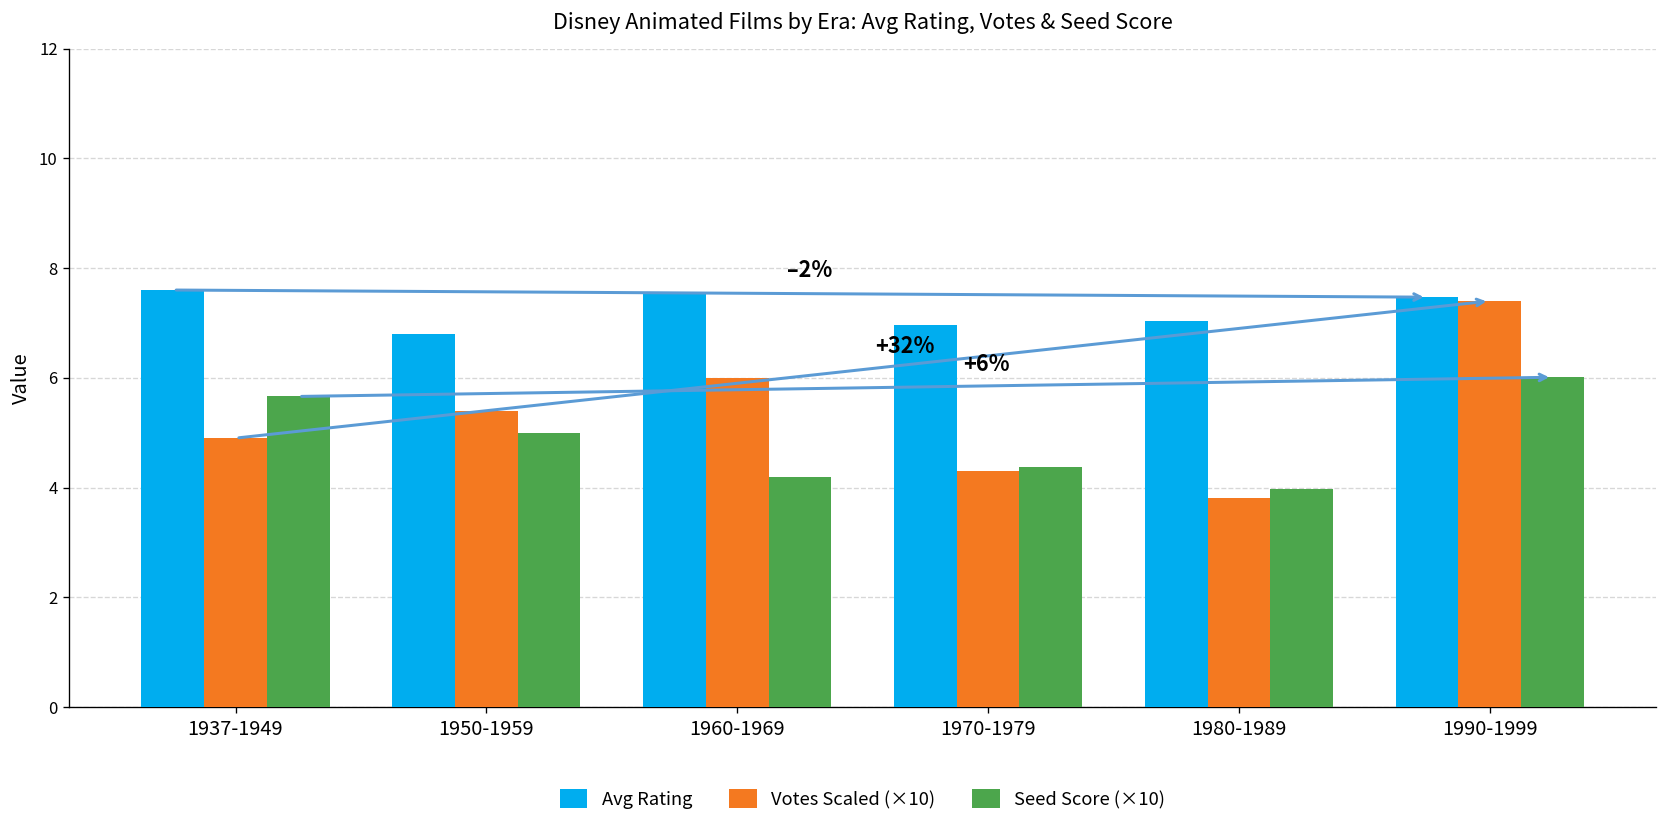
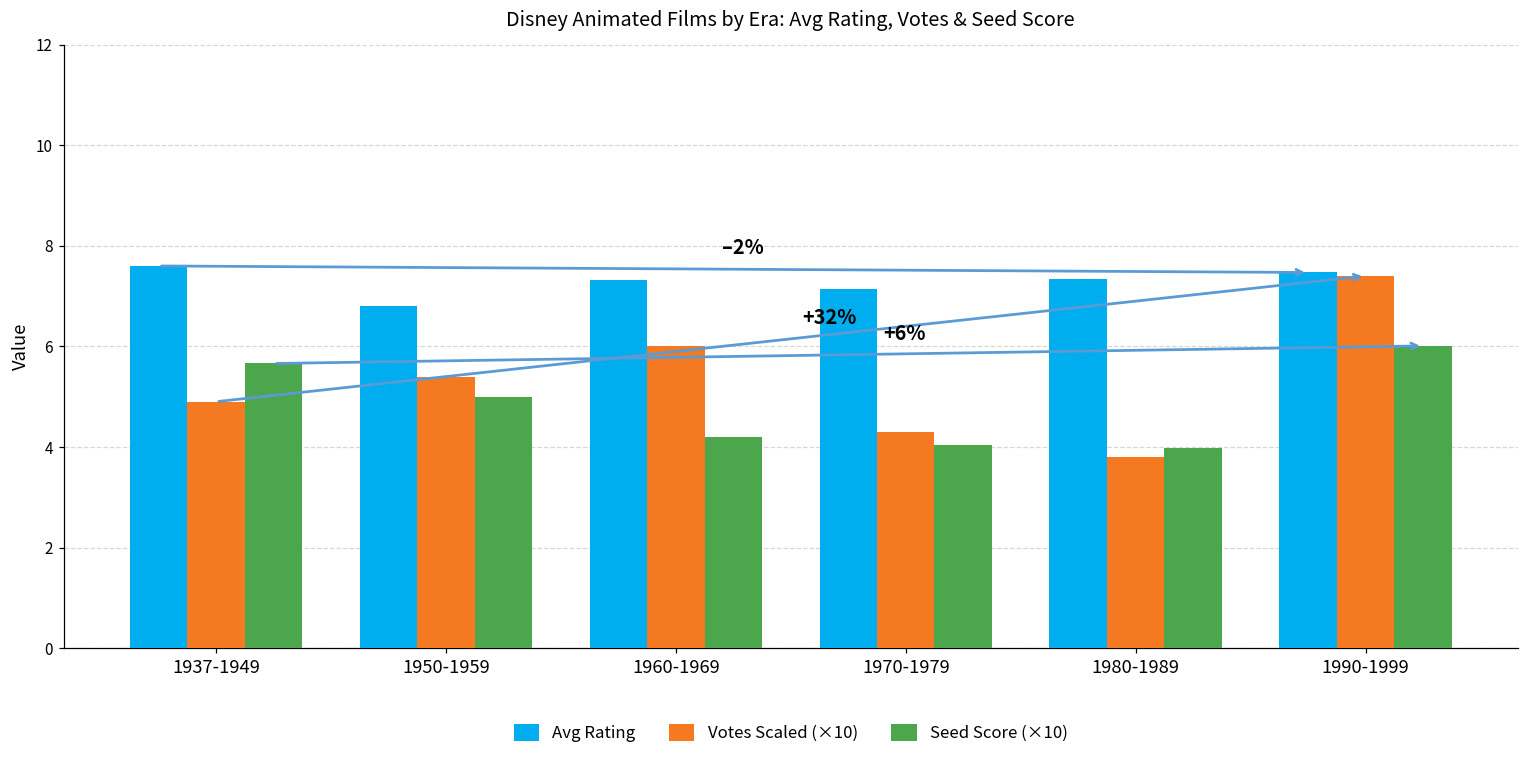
  {
    "Avg Rating": {
      "1937-1949": 7.6,
      "1950-1959": 6.8,
-     "1960-1969": 7.6,
-     "1970-1979": 7.0,
-     "1980-1989": 7.0,
+     "1960-1969": 7.3,
+     "1970-1979": 7.2,
+     "1980-1989": 7.3,
      "1990-1999": 7.5
    },
    "Votes Scaled (×10)": {
      "1937-1949": 4.9,
      "1950-1959": 5.4,
      "1960-1969": 6.0,
      "1970-1979": 4.3,
      "1980-1989": 3.8,
      "1990-1999": 7.4
    },
    "Seed Score (×10)": {
      "1937-1949": 5.7,
      "1950-1959": 5.0,
      "1960-1969": 4.2,
-     "1970-1979": 4.4,
+     "1970-1979": 4.0,
      "1980-1989": 4.0,
      "1990-1999": 6.0
    }
  }
